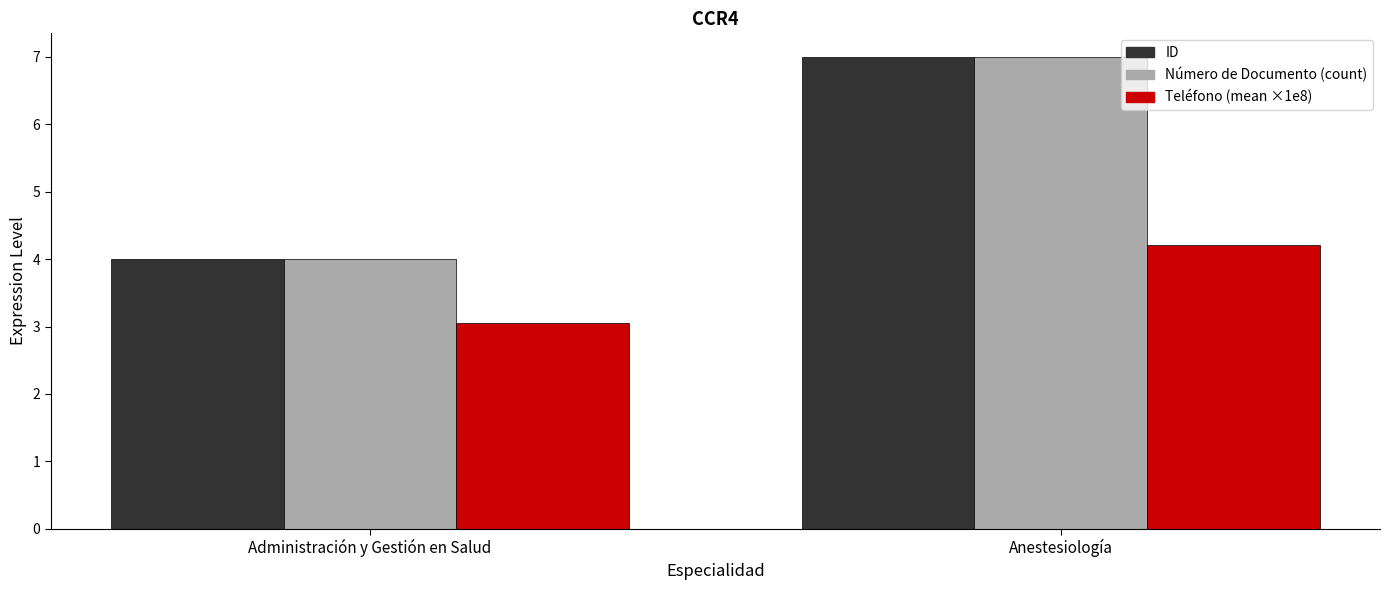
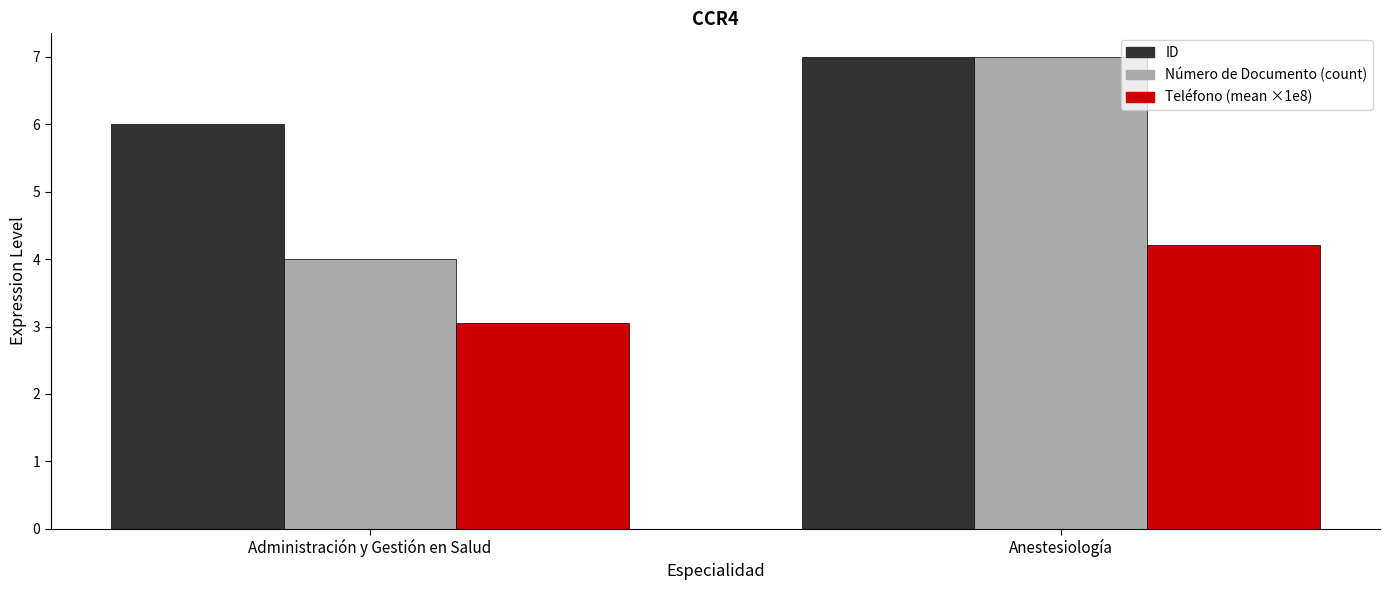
  {
    "ID": {
-     "Administración y Gestión en Salud": 4,
+     "Administración y Gestión en Salud": 6,
      "Anestesiología": 7
    },
    "Número de Documento (count)": {
      "Administración y Gestión en Salud": 4,
      "Anestesiología": 7
    },
    "Teléfono (mean ×1e8)": {
      "Administración y Gestión en Salud": 3.1,
      "Anestesiología": 4.2
    }
  }
